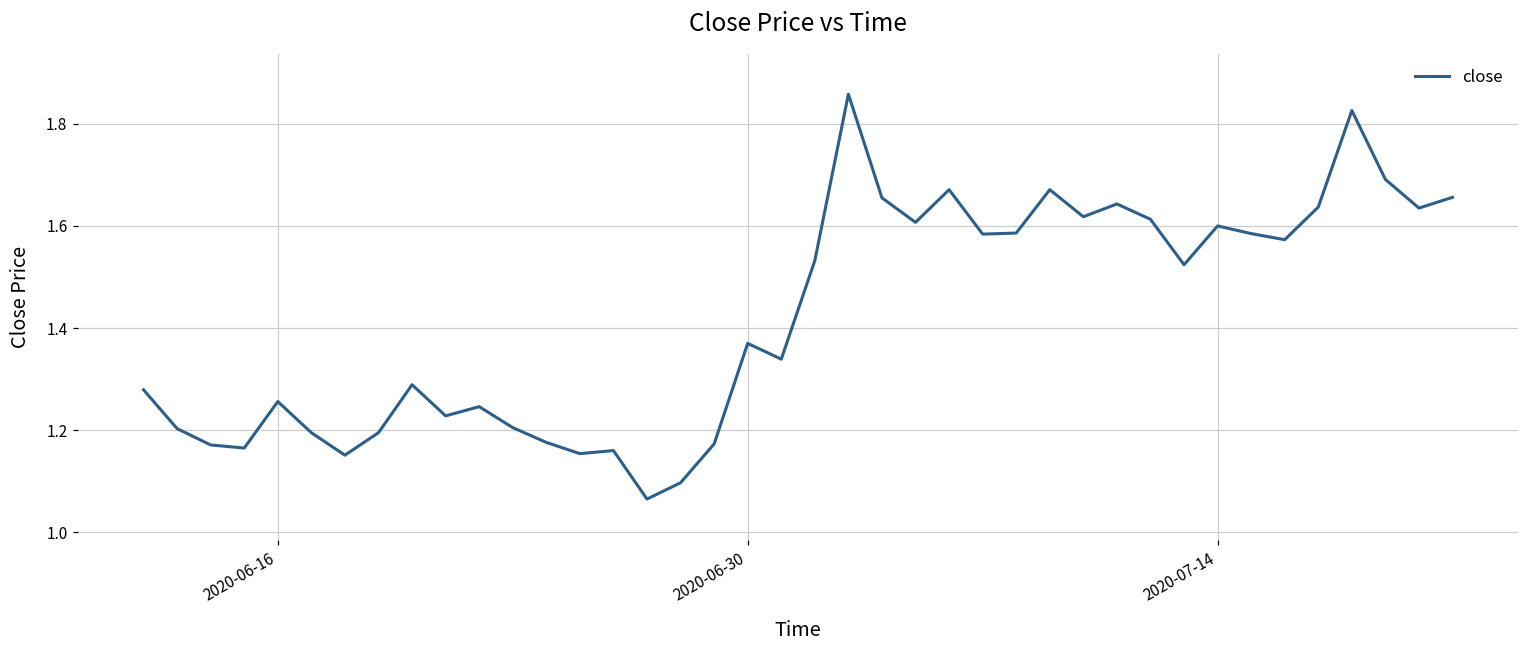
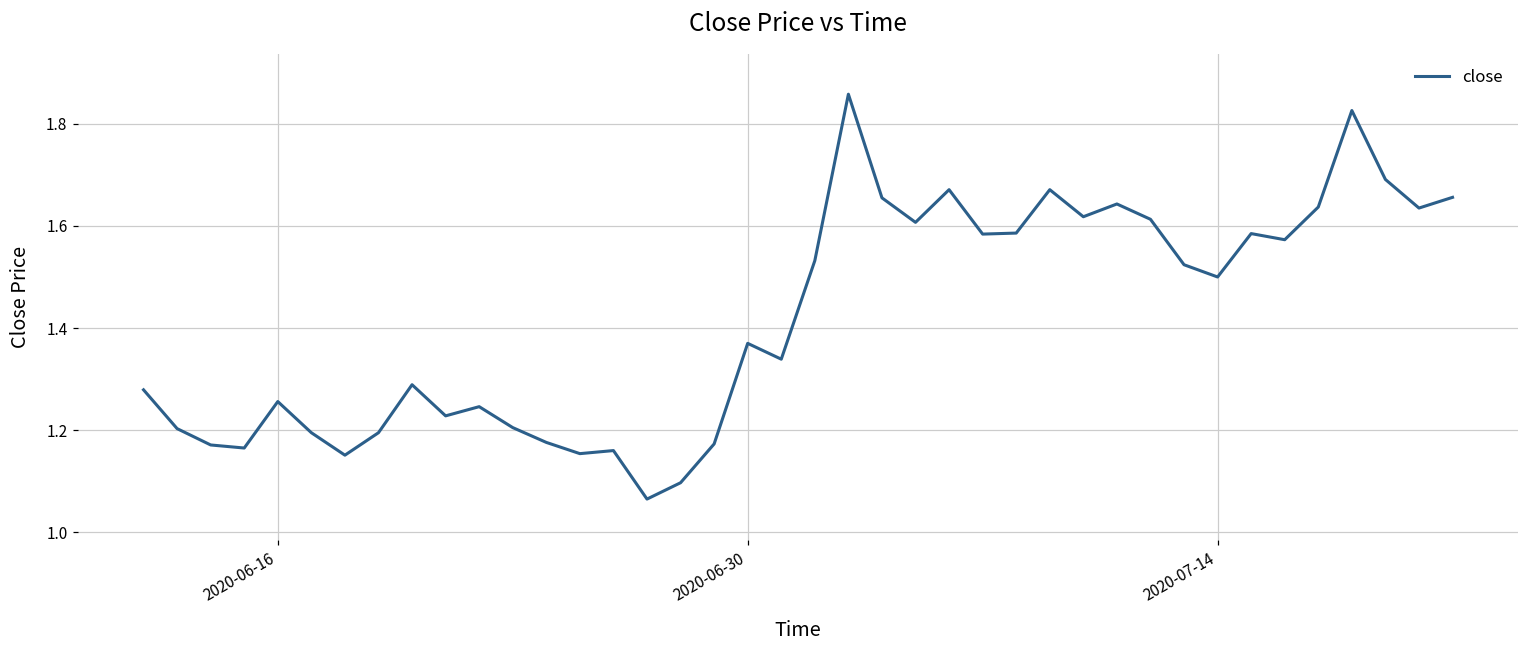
  {
    "2020-06-16": 1.26,
    "2020-06-30": 1.37,
-   "2020-07-14": 1.6
+   "2020-07-14": 1.5
  }
